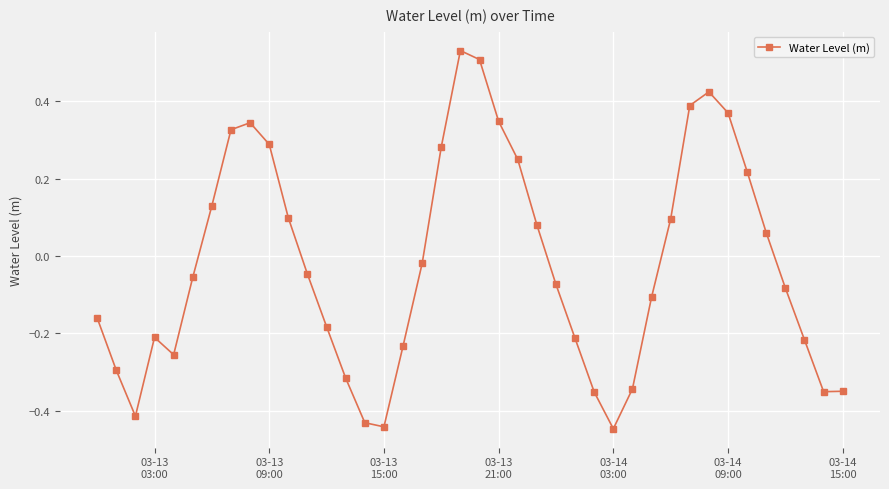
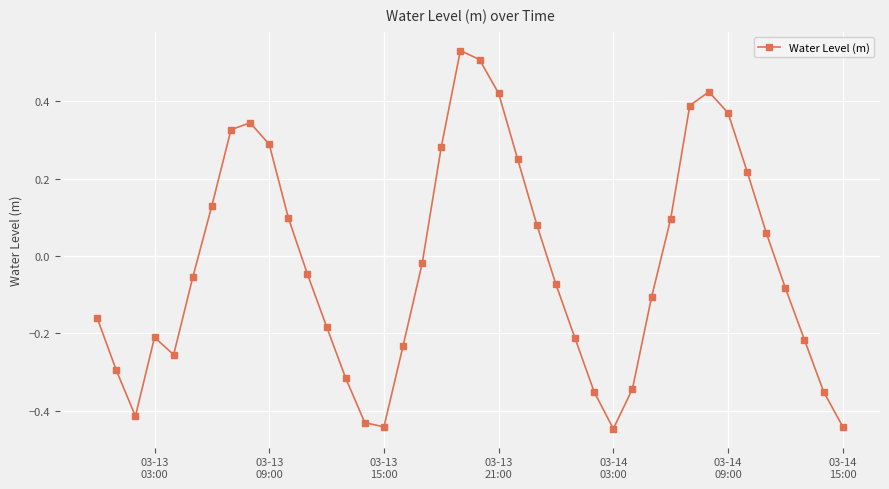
  {
    "03-13 03:00": -0.21,
    "03-13 09:00": 0.29,
    "03-13 15:00": -0.44,
-   "03-13 21:00": 0.35,
+   "03-13 21:00": 0.42,
    "03-14 03:00": -0.45,
    "03-14 09:00": 0.37,
-   "03-14 15:00": -0.35
+   "03-14 15:00": -0.44
  }
